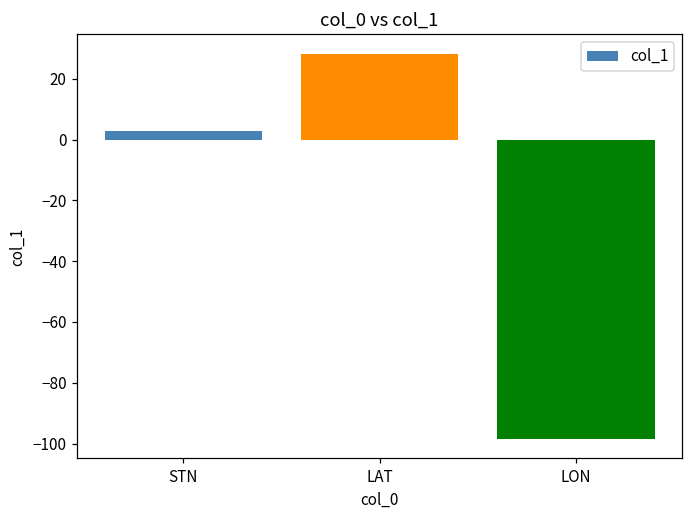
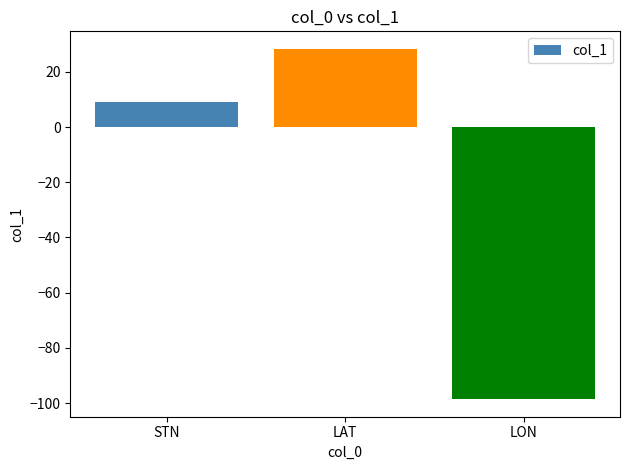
  {
-   "STN": 3,
+   "STN": 9,
    "LAT": 28,
    "LON": -99
  }
